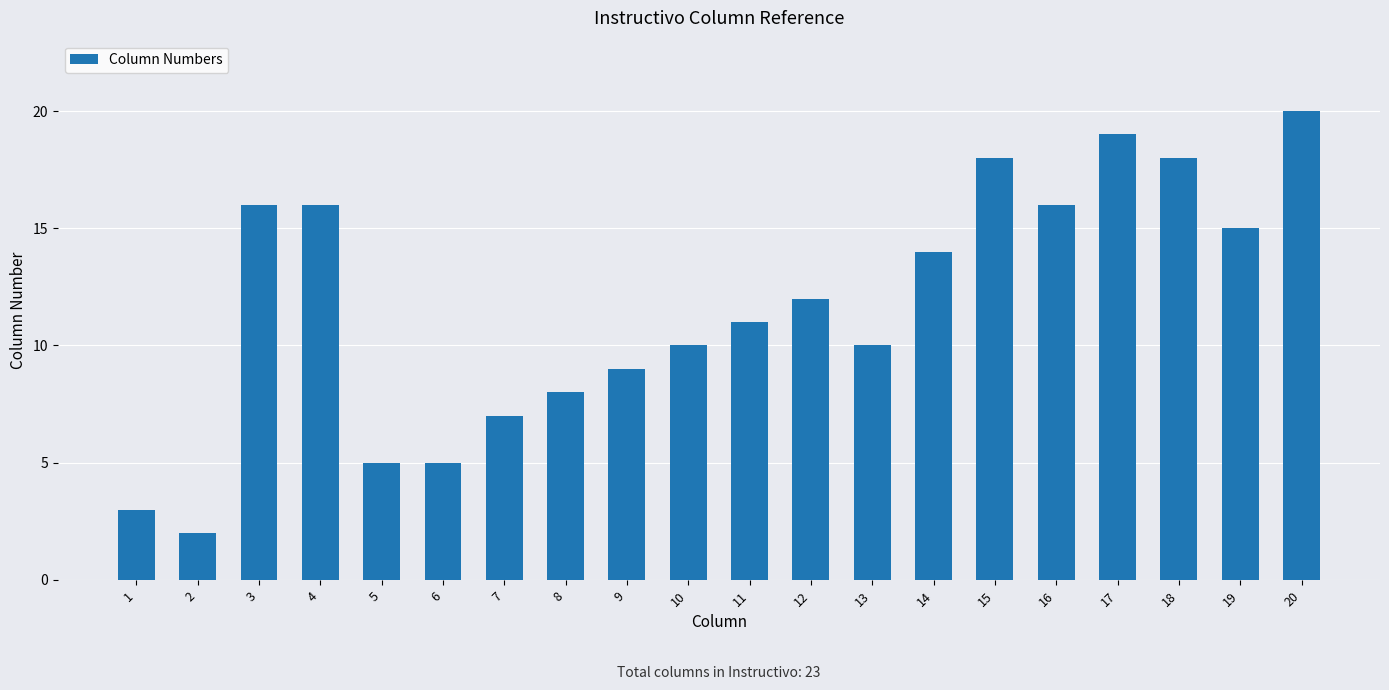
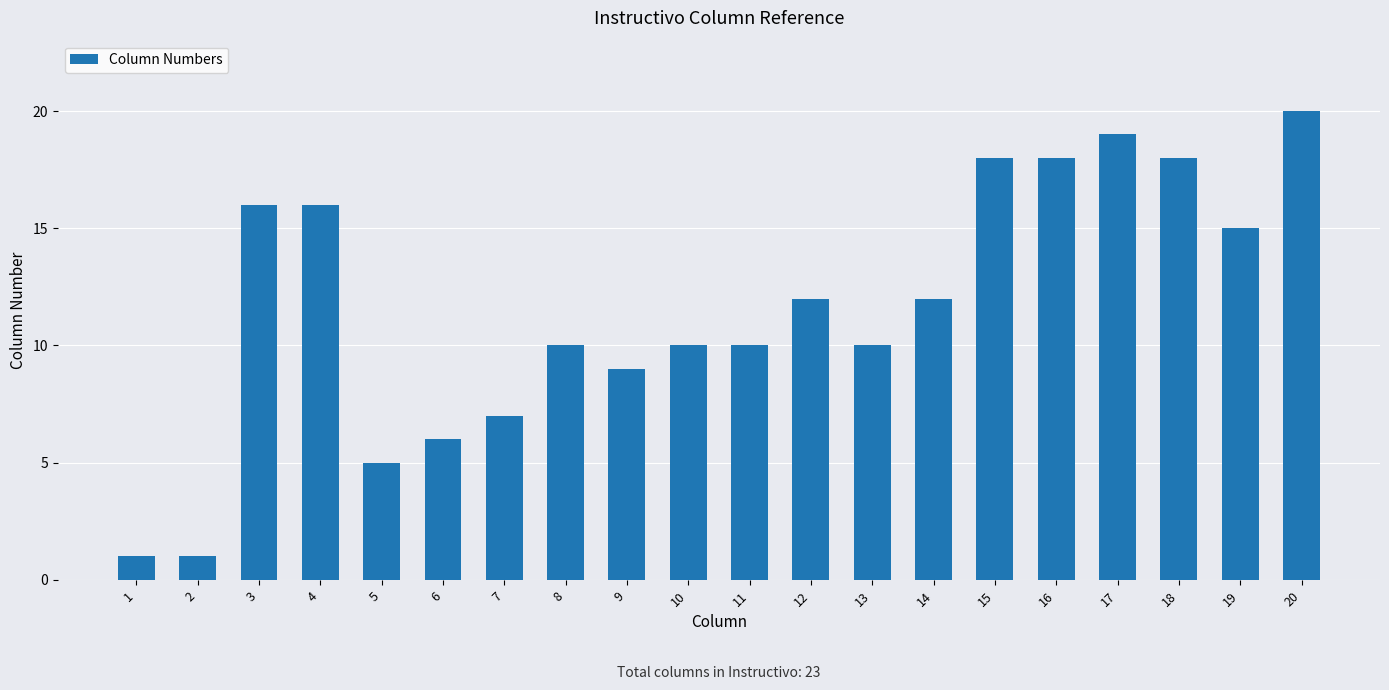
  {
-   "1": 3,
-   "2": 2,
+   "1": 1,
+   "2": 1,
    "3": 16,
    "4": 16,
    "5": 5,
-   "6": 5,
+   "6": 6,
    "7": 7,
-   "8": 8,
+   "8": 10,
    "9": 9,
    "10": 10,
-   "11": 11,
+   "11": 10,
    "12": 12,
    "13": 10,
-   "14": 14,
+   "14": 12,
    "15": 18,
-   "16": 16,
+   "16": 18,
    "17": 19,
    "18": 18,
    "19": 15,
    "20": 20
  }
